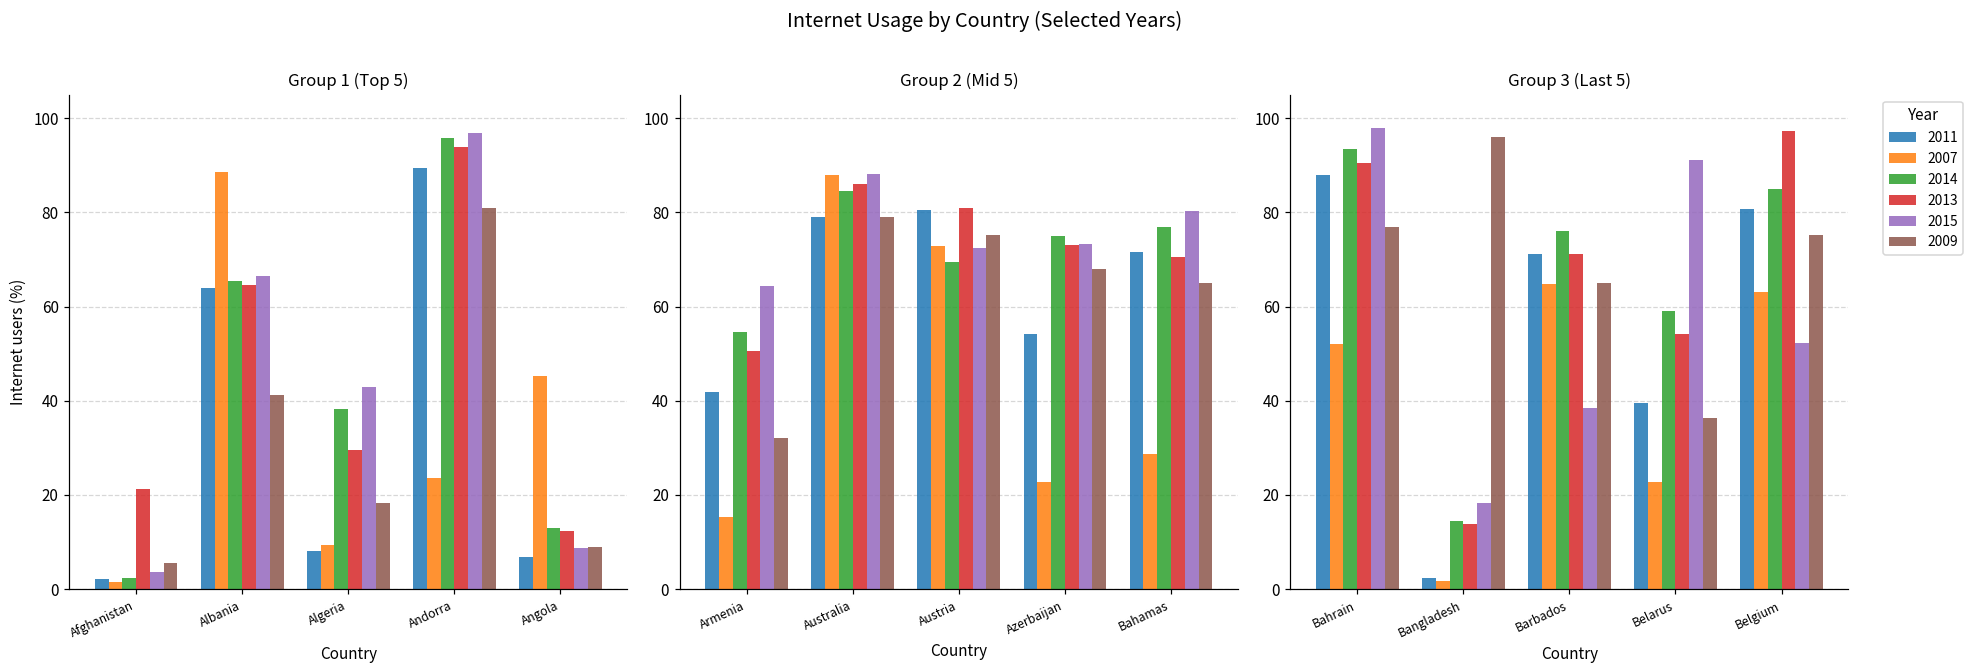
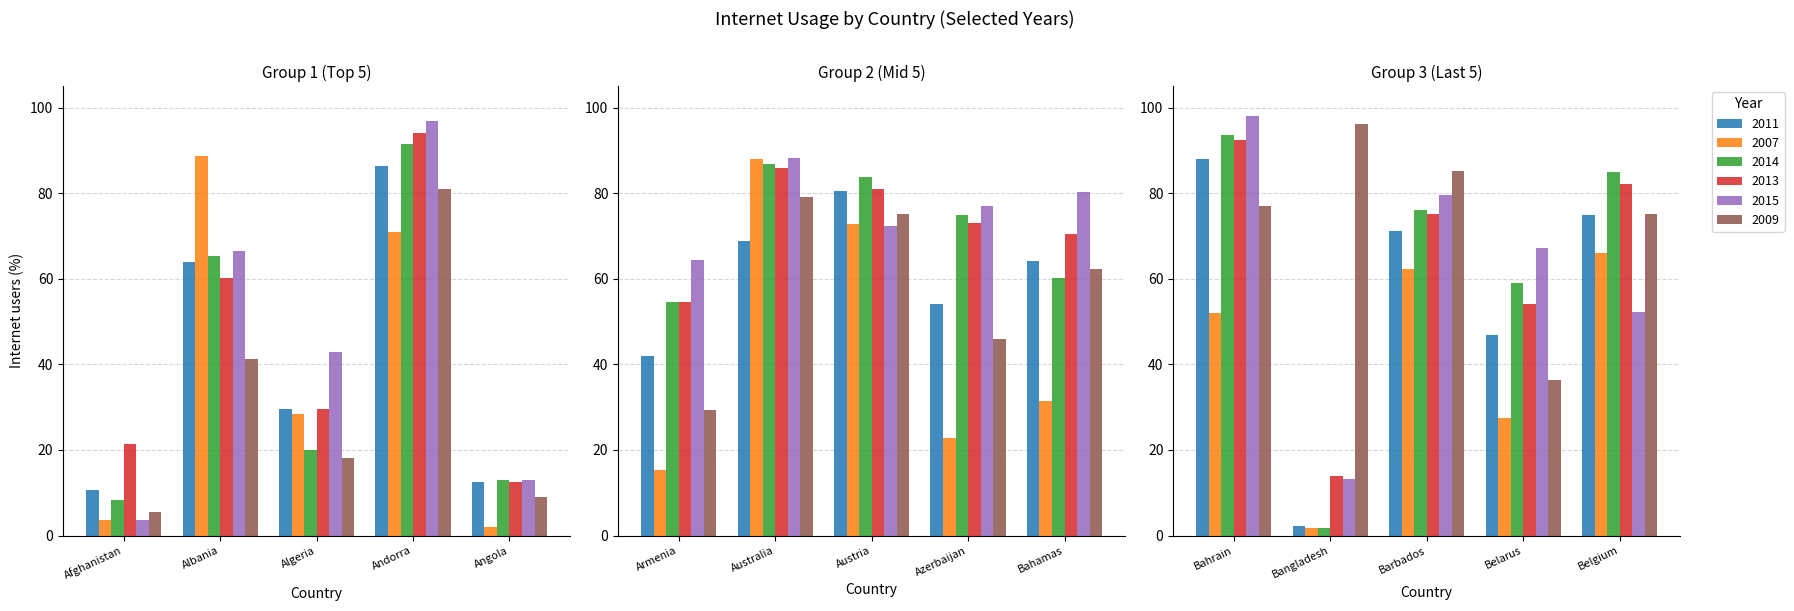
  {
    "Group 1 (Top 5)": {
      "2011": {
-       "Afghanistan": 2,
+       "Afghanistan": 11,
        "Albania": 64,
-       "Algeria": 8,
-       "Andorra": 89,
-       "Angola": 7
+       "Algeria": 30,
+       "Andorra": 86,
+       "Angola": 12
      },
      "2007": {
-       "Afghanistan": 1,
+       "Afghanistan": 4,
        "Albania": 89,
-       "Algeria": 9,
-       "Andorra": 24,
-       "Angola": 45
+       "Algeria": 28,
+       "Andorra": 71,
+       "Angola": 2
      },
      "2014": {
-       "Afghanistan": 2,
+       "Afghanistan": 8,
        "Albania": 65,
-       "Algeria": 38,
-       "Andorra": 96,
+       "Algeria": 20,
+       "Andorra": 92,
        "Angola": 13
      },
      "2013": {
        "Afghanistan": 21,
-       "Albania": 65,
+       "Albania": 60,
        "Algeria": 30,
        "Andorra": 94,
        "Angola": 12
      },
      "2015": {
        "Afghanistan": 4,
        "Albania": 66,
        "Algeria": 43,
        "Andorra": 97,
-       "Angola": 9
+       "Angola": 13
      },
      "2009": {
        "Afghanistan": 5,
        "Albania": 41,
        "Algeria": 18,
        "Andorra": 81,
        "Angola": 9
      }
    },
    "Group 2 (Mid 5)": {
      "2011": {
        "Armenia": 42,
-       "Australia": 79,
+       "Australia": 69,
        "Austria": 81,
        "Azerbaijan": 54,
-       "Bahamas": 72
+       "Bahamas": 64
      },
      "2007": {
        "Armenia": 15,
        "Australia": 88,
        "Austria": 73,
        "Azerbaijan": 23,
-       "Bahamas": 29
+       "Bahamas": 32
      },
      "2014": {
        "Armenia": 55,
-       "Australia": 85,
-       "Austria": 70,
+       "Australia": 87,
+       "Austria": 84,
        "Azerbaijan": 75,
-       "Bahamas": 77
+       "Bahamas": 60
      },
      "2013": {
-       "Armenia": 51,
+       "Armenia": 55,
        "Australia": 86,
        "Austria": 81,
        "Azerbaijan": 73,
        "Bahamas": 71
      },
      "2015": {
        "Armenia": 64,
        "Australia": 88,
        "Austria": 72,
-       "Azerbaijan": 73,
+       "Azerbaijan": 77,
        "Bahamas": 80
      },
      "2009": {
-       "Armenia": 32,
+       "Armenia": 29,
        "Australia": 79,
        "Austria": 75,
-       "Azerbaijan": 68,
-       "Bahamas": 65
+       "Azerbaijan": 46,
+       "Bahamas": 62
      }
    },
    "Group 3 (Last 5)": {
      "2011": {
        "Bahrain": 88,
        "Bangladesh": 2,
        "Barbados": 71,
-       "Belarus": 40,
-       "Belgium": 81
+       "Belarus": 47,
+       "Belgium": 75
      },
      "2007": {
        "Bahrain": 52,
        "Bangladesh": 2,
-       "Barbados": 65,
-       "Belarus": 23,
-       "Belgium": 63
+       "Barbados": 62,
+       "Belarus": 27,
+       "Belgium": 66
      },
      "2014": {
        "Bahrain": 94,
-       "Bangladesh": 14,
+       "Bangladesh": 2,
        "Barbados": 76,
        "Belarus": 59,
        "Belgium": 85
      },
      "2013": {
-       "Bahrain": 91,
+       "Bahrain": 93,
        "Bangladesh": 14,
-       "Barbados": 71,
+       "Barbados": 75,
        "Belarus": 54,
-       "Belgium": 97
+       "Belgium": 82
      },
      "2015": {
        "Bahrain": 98,
-       "Bangladesh": 18,
-       "Barbados": 38,
-       "Belarus": 91,
+       "Bangladesh": 13,
+       "Barbados": 80,
+       "Belarus": 67,
        "Belgium": 52
      },
      "2009": {
        "Bahrain": 77,
        "Bangladesh": 96,
-       "Barbados": 65,
+       "Barbados": 85,
        "Belarus": 36,
        "Belgium": 75
      }
    }
  }
